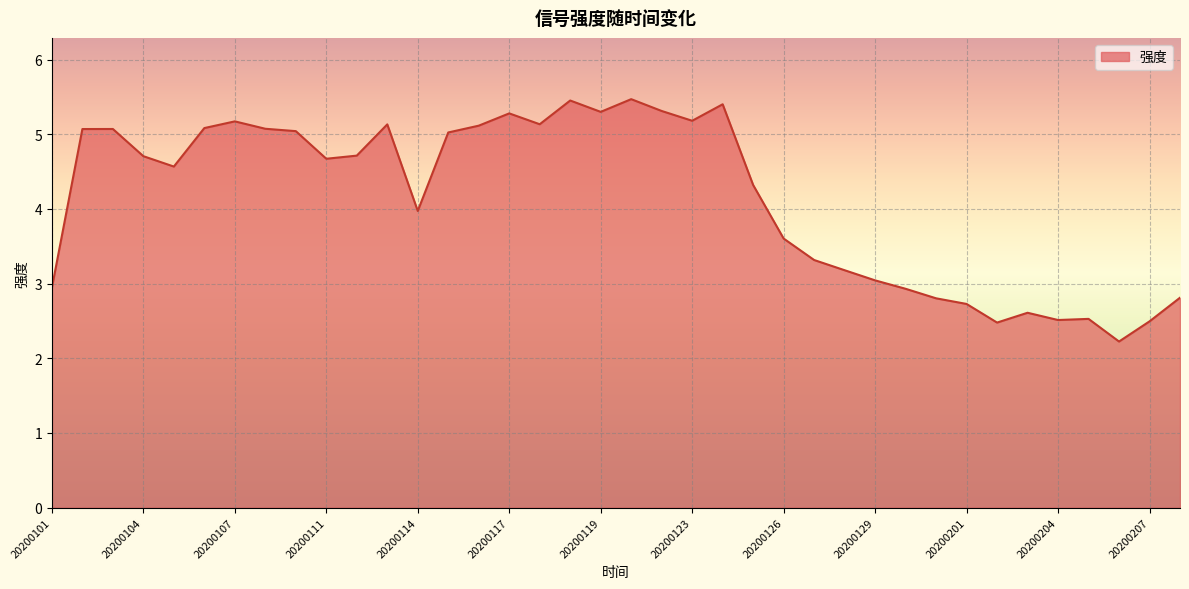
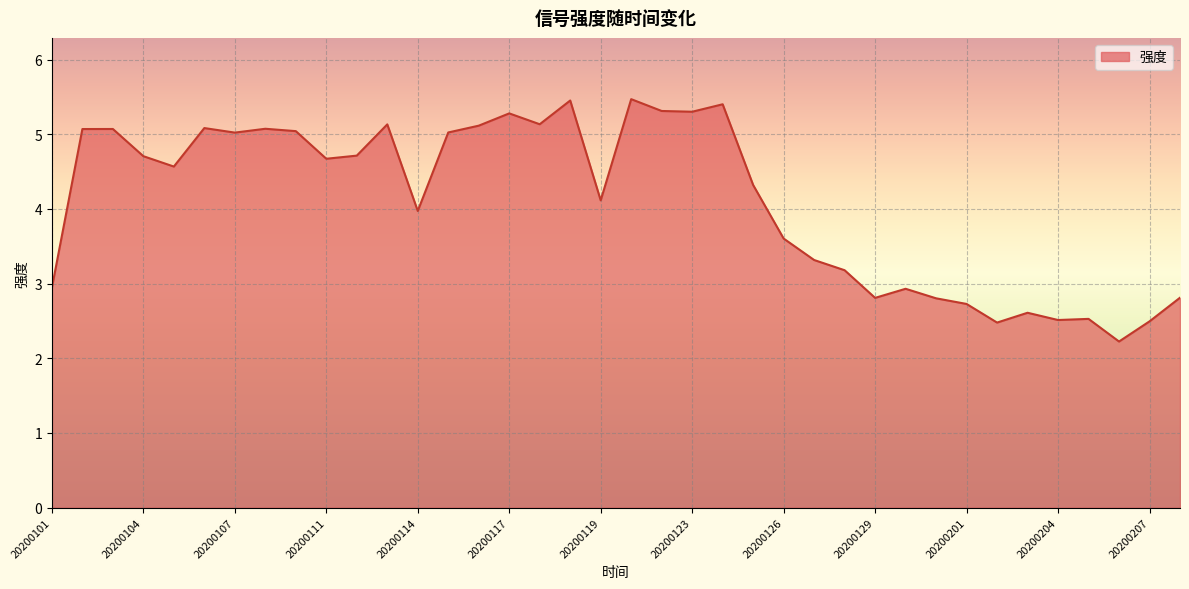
  {
    "20200101": 2.9,
    "20200104": 4.7,
-   "20200107": 5.2,
+   "20200107": 5.0,
    "20200111": 4.7,
    "20200114": 4.0,
    "20200117": 5.3,
-   "20200119": 5.3,
-   "20200123": 5.2,
+   "20200119": 4.1,
+   "20200123": 5.3,
    "20200126": 3.6,
-   "20200129": 3.0,
+   "20200129": 2.8,
    "20200201": 2.7,
    "20200204": 2.5,
    "20200207": 2.5
  }
